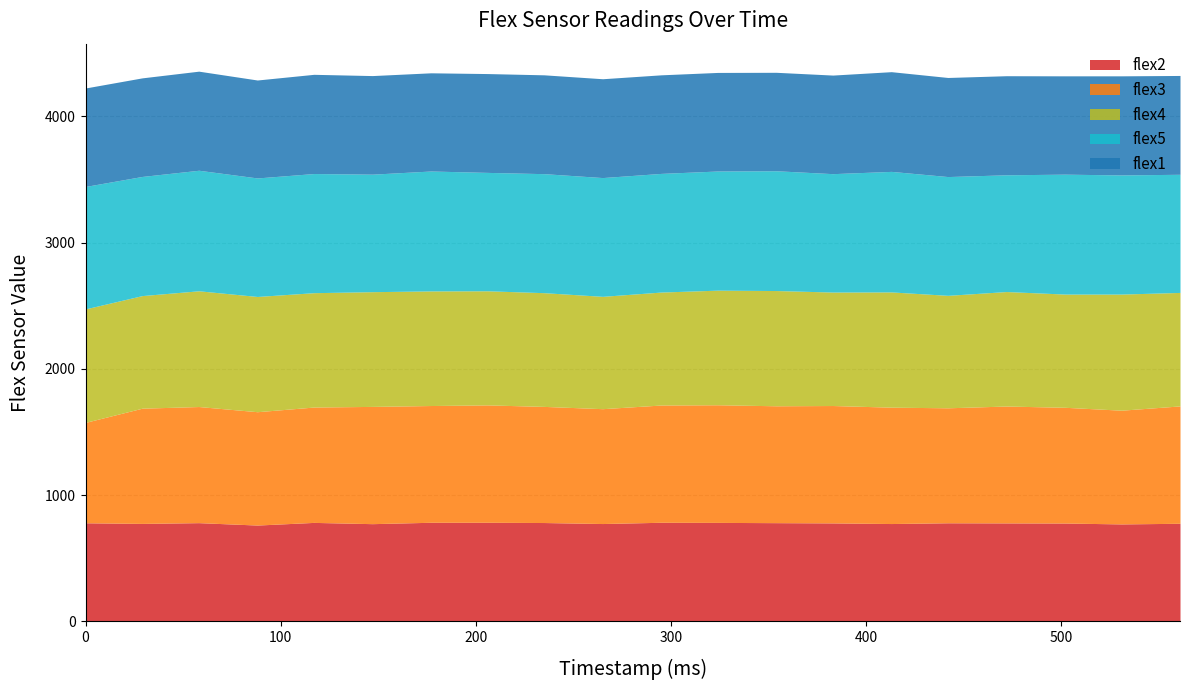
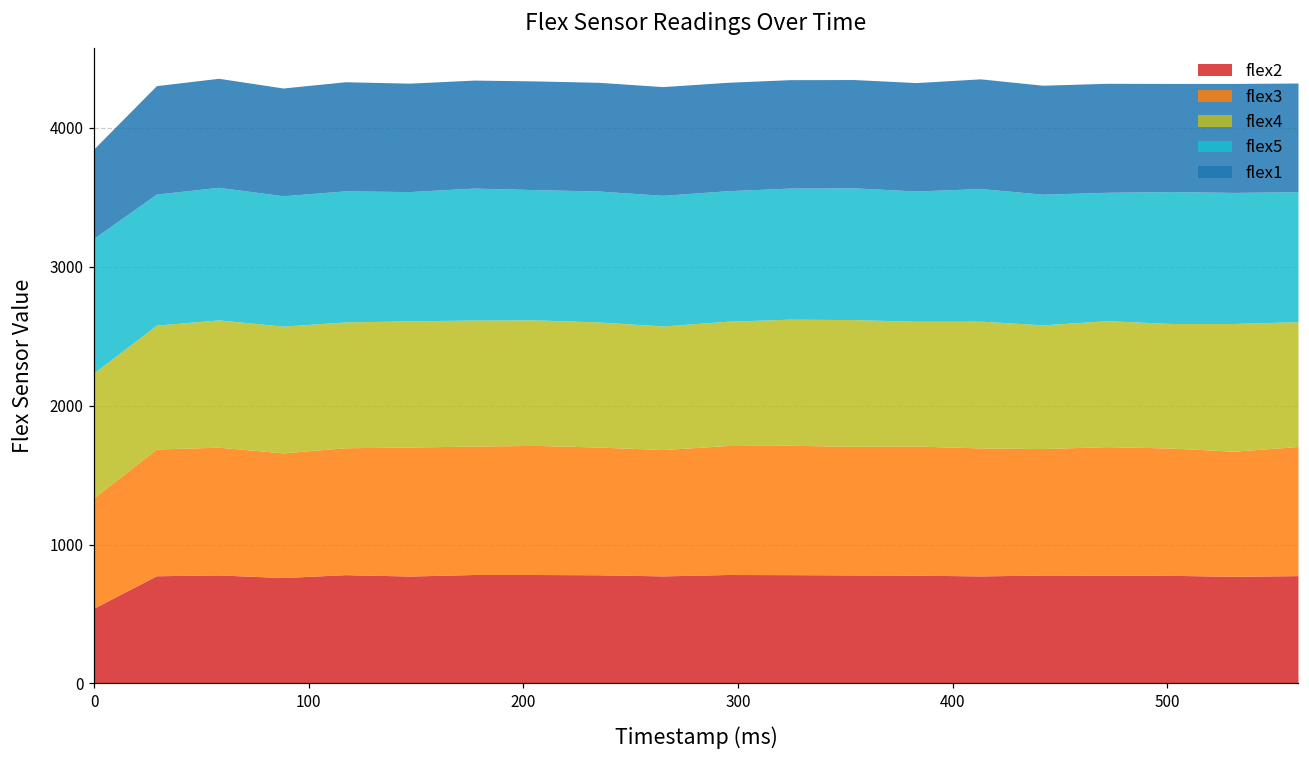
  {
    "flex2": {
-     "0": 780
+     "0": 540
    },
    "flex3": {
      "0": 800
    },
    "flex4": {
      "0": 900
    },
    "flex5": {
      "0": 970
    },
    "flex1": {
-     "0": 780
+     "0": 640
    }
  }
